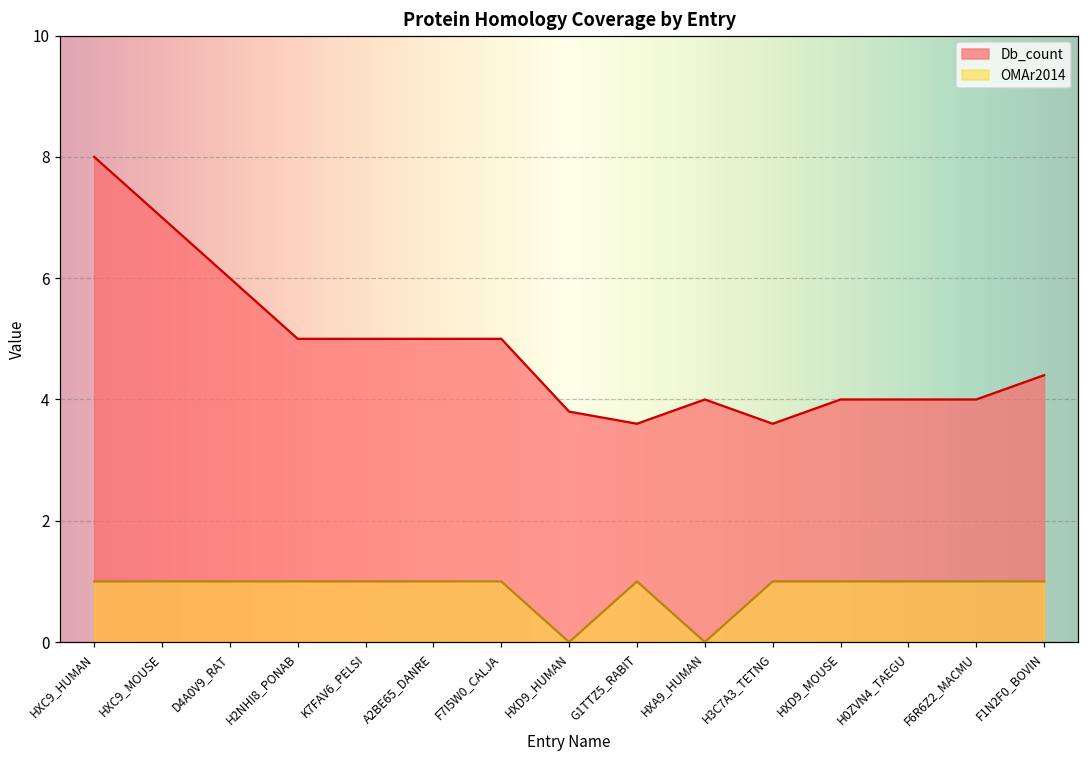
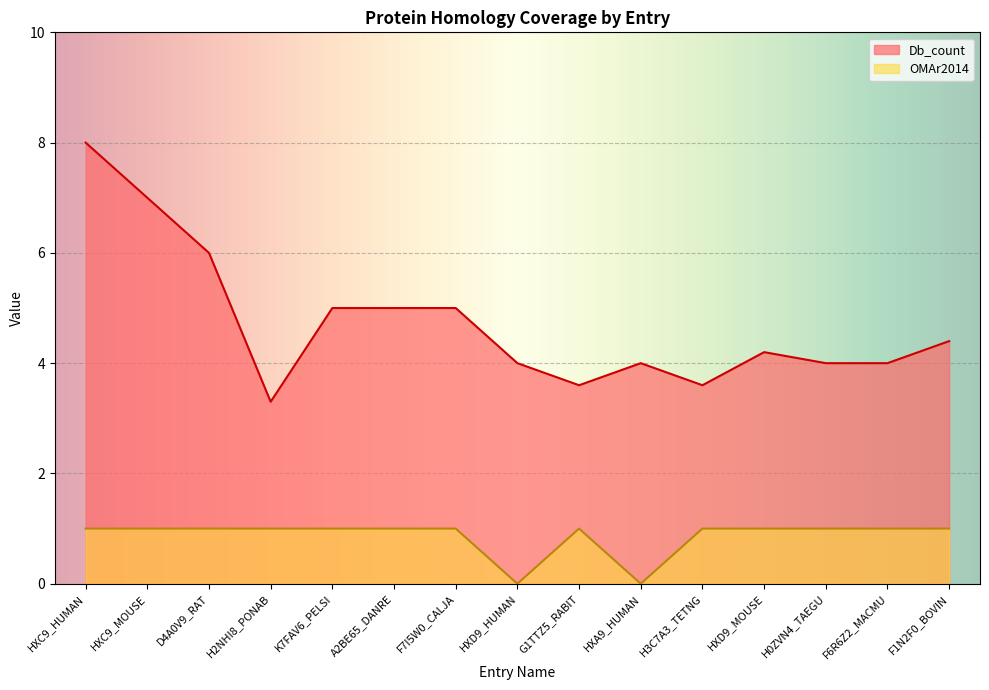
  {
    "Db_count": {
      "HXC9_HUMAN": 8.0,
      "HXC9_MOUSE": 7.0,
      "D4A0V9_RAT": 6.0,
-     "H2NHI8_PONAB": 5.0,
+     "H2NHI8_PONAB": 3.3,
      "K7FAV6_PELSI": 5.0,
      "A2BE65_DANRE": 5.0,
      "F7I5W0_CALJA": 5.0,
-     "HXD9_HUMAN": 3.8,
+     "HXD9_HUMAN": 4.0,
      "G1TTZ5_RABIT": 3.6,
      "HXA9_HUMAN": 4.0,
      "H3C7A3_TETNG": 3.6,
-     "HXD9_MOUSE": 4.0,
+     "HXD9_MOUSE": 4.2,
      "H0ZVN4_TAEGU": 4.0,
      "F6R6Z2_MACMU": 4.0,
      "F1N2F0_BOVIN": 4.4
    },
    "OMAr2014": {
      "HXC9_HUMAN": 1.0,
      "HXC9_MOUSE": 1.0,
      "D4A0V9_RAT": 1.0,
      "H2NHI8_PONAB": 1.0,
      "K7FAV6_PELSI": 1.0,
      "A2BE65_DANRE": 1.0,
      "F7I5W0_CALJA": 1.0,
      "HXD9_HUMAN": 0.0,
      "G1TTZ5_RABIT": 1.0,
      "HXA9_HUMAN": 0.0,
      "H3C7A3_TETNG": 1.0,
      "HXD9_MOUSE": 1.0,
      "H0ZVN4_TAEGU": 1.0,
      "F6R6Z2_MACMU": 1.0,
      "F1N2F0_BOVIN": 1.0
    }
  }
